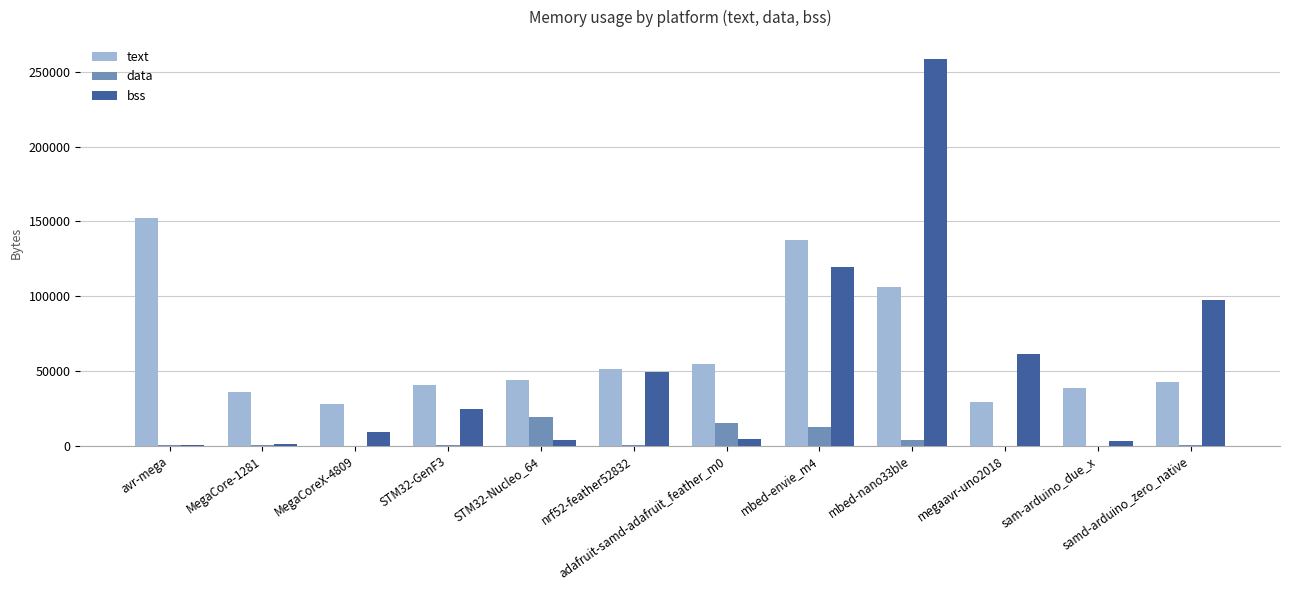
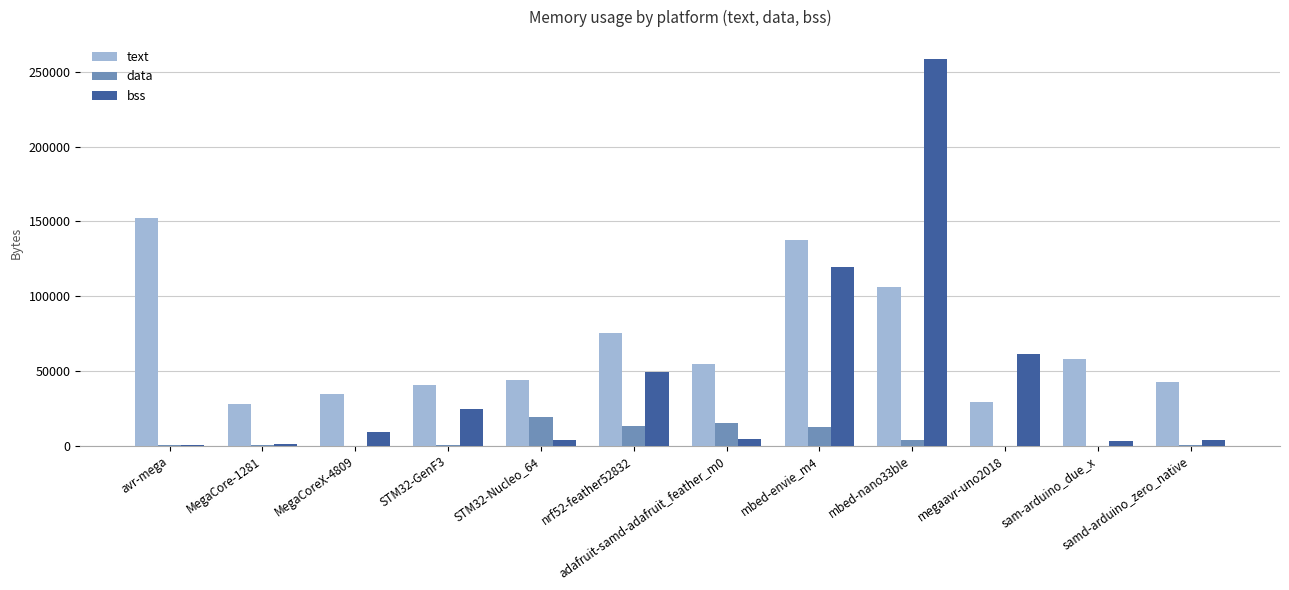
  {
    "text": {
      "avr-mega": 153000,
-     "MegaCore-1281": 36000,
-     "MegaCoreX-4809": 28000,
+     "MegaCore-1281": 28000,
+     "MegaCoreX-4809": 35000,
      "STM32-GenF3": 40000,
      "STM32-Nucleo_64": 44000,
-     "nrf52-feather52832": 51000,
+     "nrf52-feather52832": 75000,
      "adafruit-samd-adafruit_feather_m0": 55000,
      "mbed-envie_m4": 138000,
      "mbed-nano33ble": 106000,
      "megaavr-uno2018": 29000,
-     "sam-arduino_due_x": 39000,
+     "sam-arduino_due_x": 58000,
      "samd-arduino_zero_native": 43000
    },
    "data": {
      "STM32-Nucleo_64": 19000,
-     "nrf52-feather52832": 1000,
+     "nrf52-feather52832": 13000,
      "adafruit-samd-adafruit_feather_m0": 15000,
      "mbed-envie_m4": 13000,
      "mbed-nano33ble": 4000,
      "sam-arduino_due_x": 0
    },
    "bss": {
      "MegaCoreX-4809": 9000,
      "STM32-GenF3": 25000,
      "STM32-Nucleo_64": 4000,
      "nrf52-feather52832": 49000,
      "adafruit-samd-adafruit_feather_m0": 5000,
      "mbed-envie_m4": 120000,
      "mbed-nano33ble": 259000,
      "megaavr-uno2018": 61000,
      "sam-arduino_due_x": 3000,
-     "samd-arduino_zero_native": 98000
+     "samd-arduino_zero_native": 4000
    }
  }
